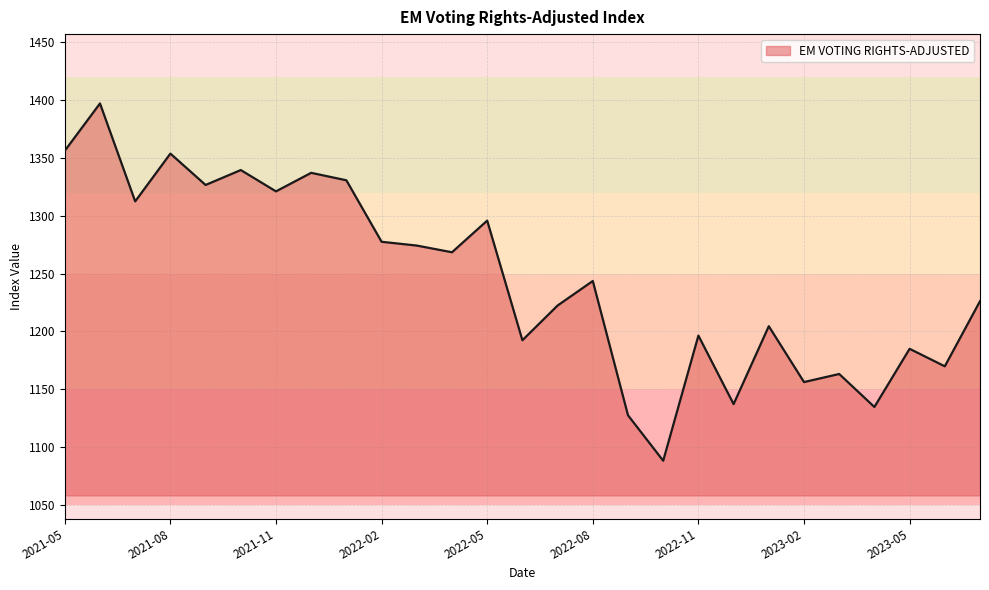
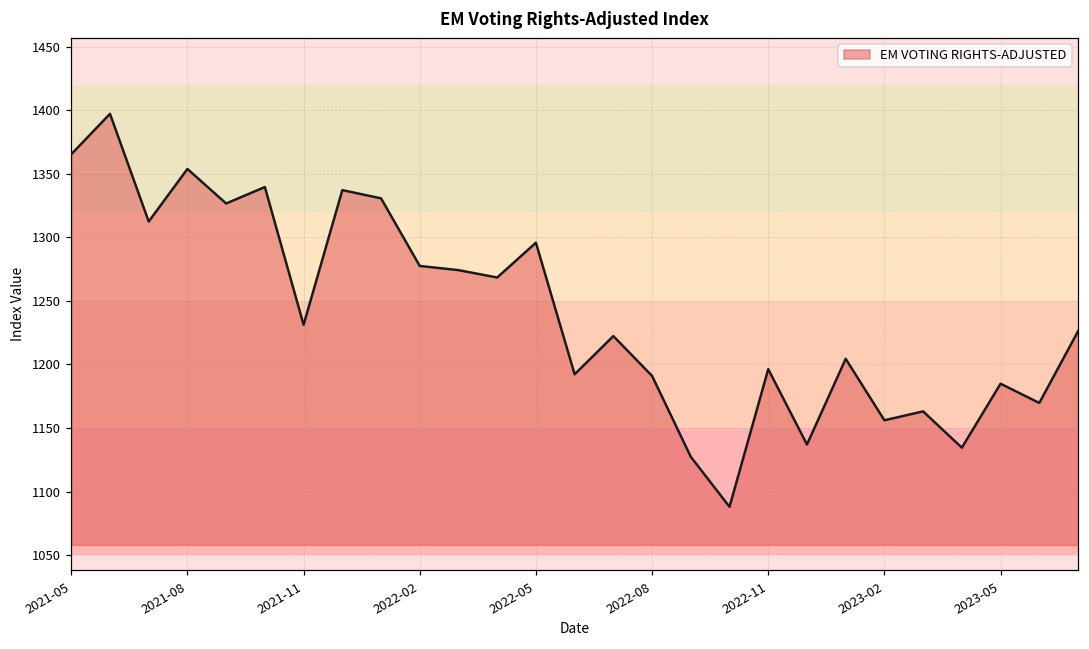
  {
-   "2021-05": 1356,
+   "2021-05": 1365,
    "2021-08": 1354,
-   "2021-11": 1321,
+   "2021-11": 1231,
    "2022-02": 1277,
    "2022-05": 1296,
-   "2022-08": 1244,
+   "2022-08": 1191,
    "2022-11": 1196,
    "2023-02": 1156,
    "2023-05": 1185
  }
